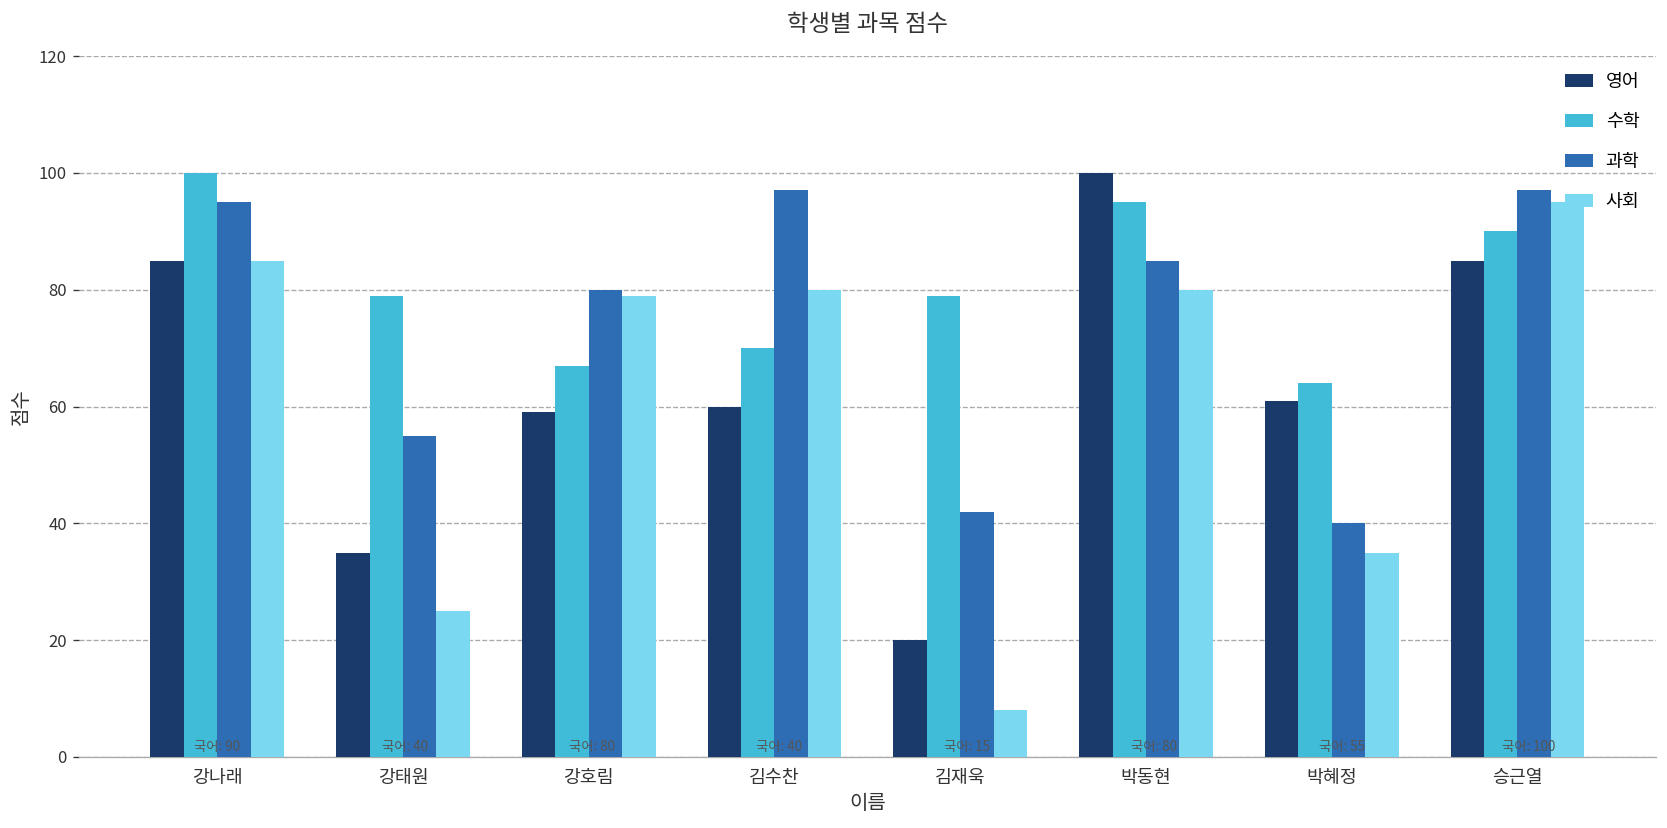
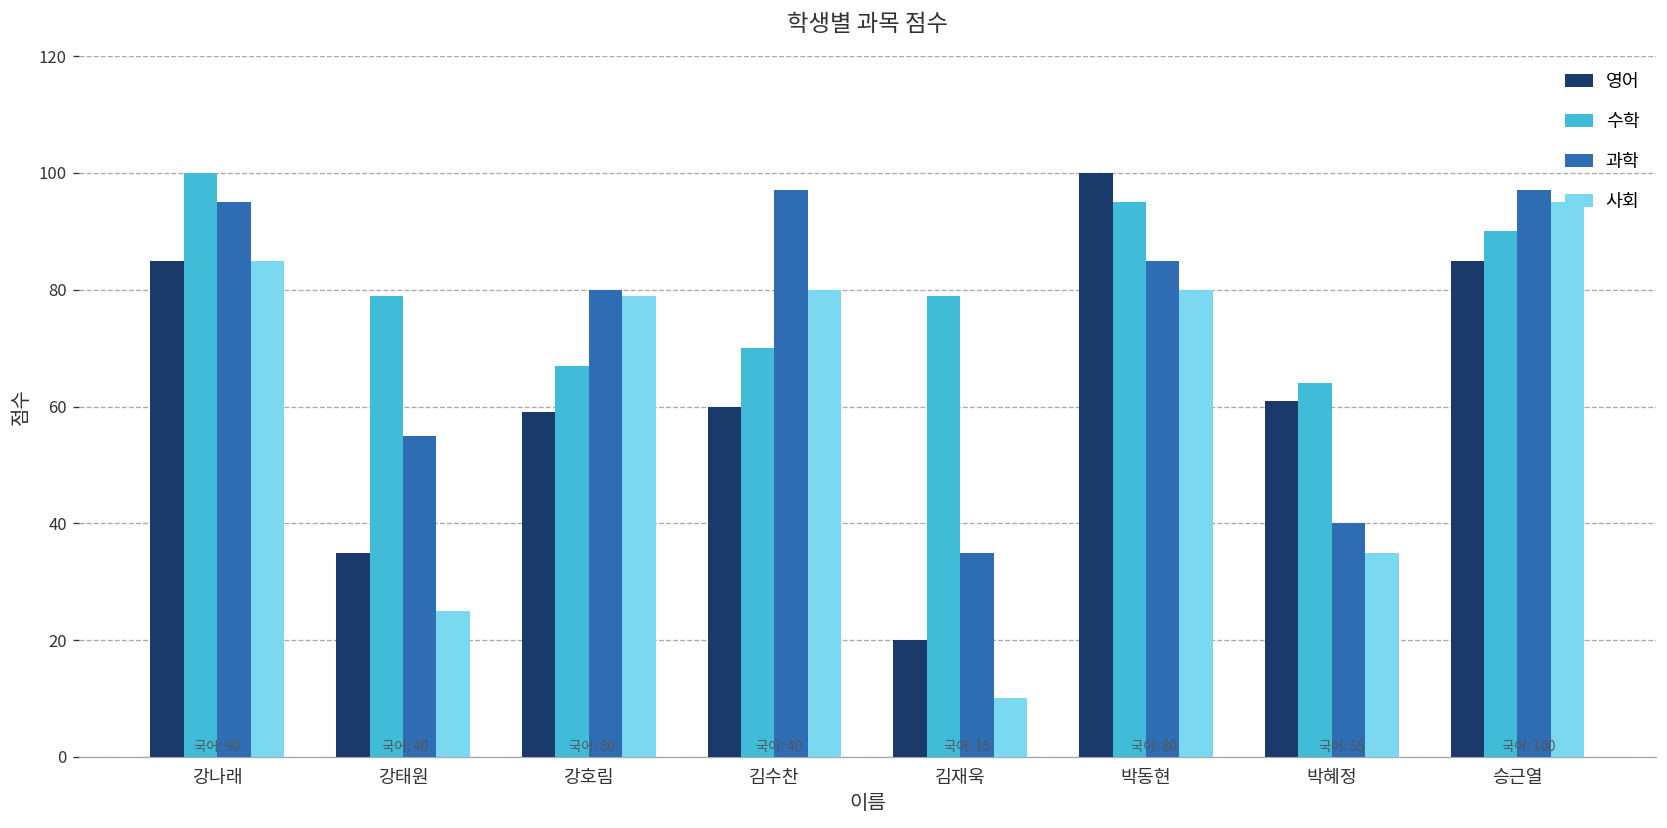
  {
    "영어": {
      "강나래": 85,
      "강태원": 35,
      "강호림": 59,
      "김수찬": 60,
      "김재욱": 20,
      "박동현": 100,
      "박혜정": 61,
      "승근열": 85
    },
    "수학": {
      "강나래": 100,
      "강태원": 79,
      "강호림": 67,
      "김수찬": 70,
      "김재욱": 79,
      "박동현": 95,
      "박혜정": 64,
      "승근열": 90
    },
    "과학": {
-     "김재욱": 42
+     "김재욱": 35
    },
    "사회": {
      "강나래": 85,
      "강태원": 25,
      "강호림": 79,
      "김수찬": 80,
-     "김재욱": 8,
+     "김재욱": 10,
      "박동현": 80,
      "박혜정": 35,
      "승근열": 95
    }
  }
